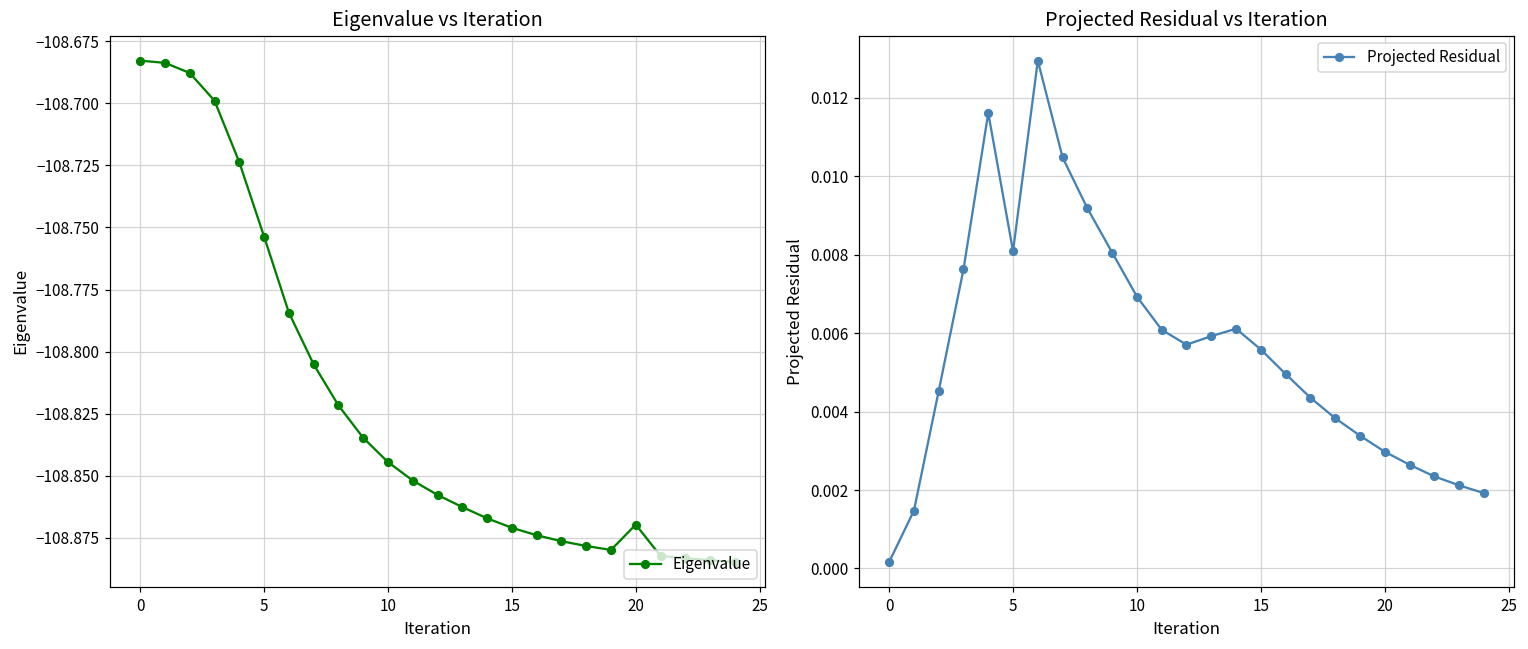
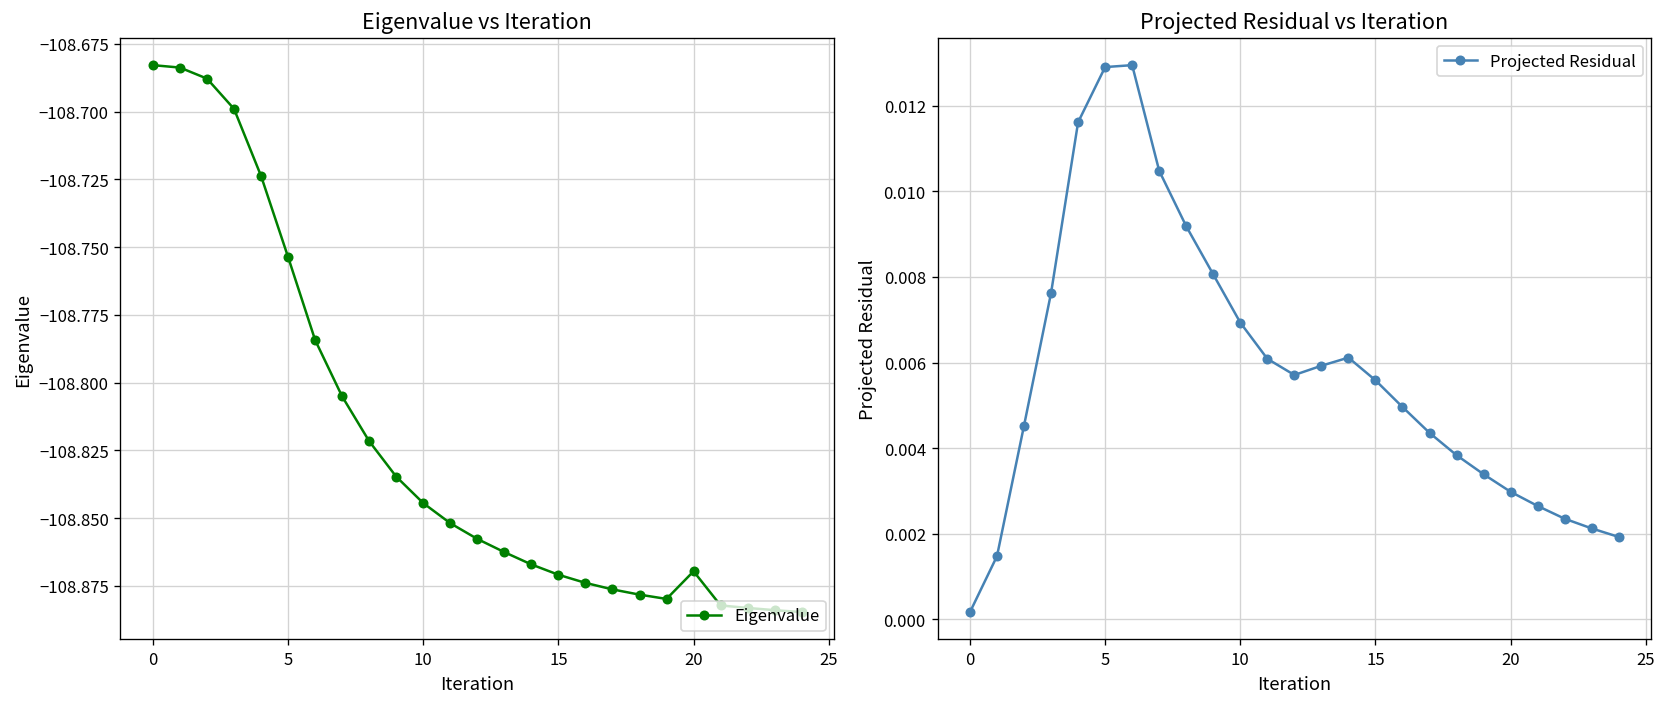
  {
    "Eigenvalue vs Iteration": {
      "0": -108.683,
      "5": -108.754,
      "10": -108.844,
      "15": -108.871,
      "20": -108.870
    },
    "Projected Residual vs Iteration": {
      "0": 0.0002,
-     "5": 0.0081,
+     "5": 0.0129,
      "10": 0.0069,
      "15": 0.0056,
      "20": 0.0030
    }
  }
